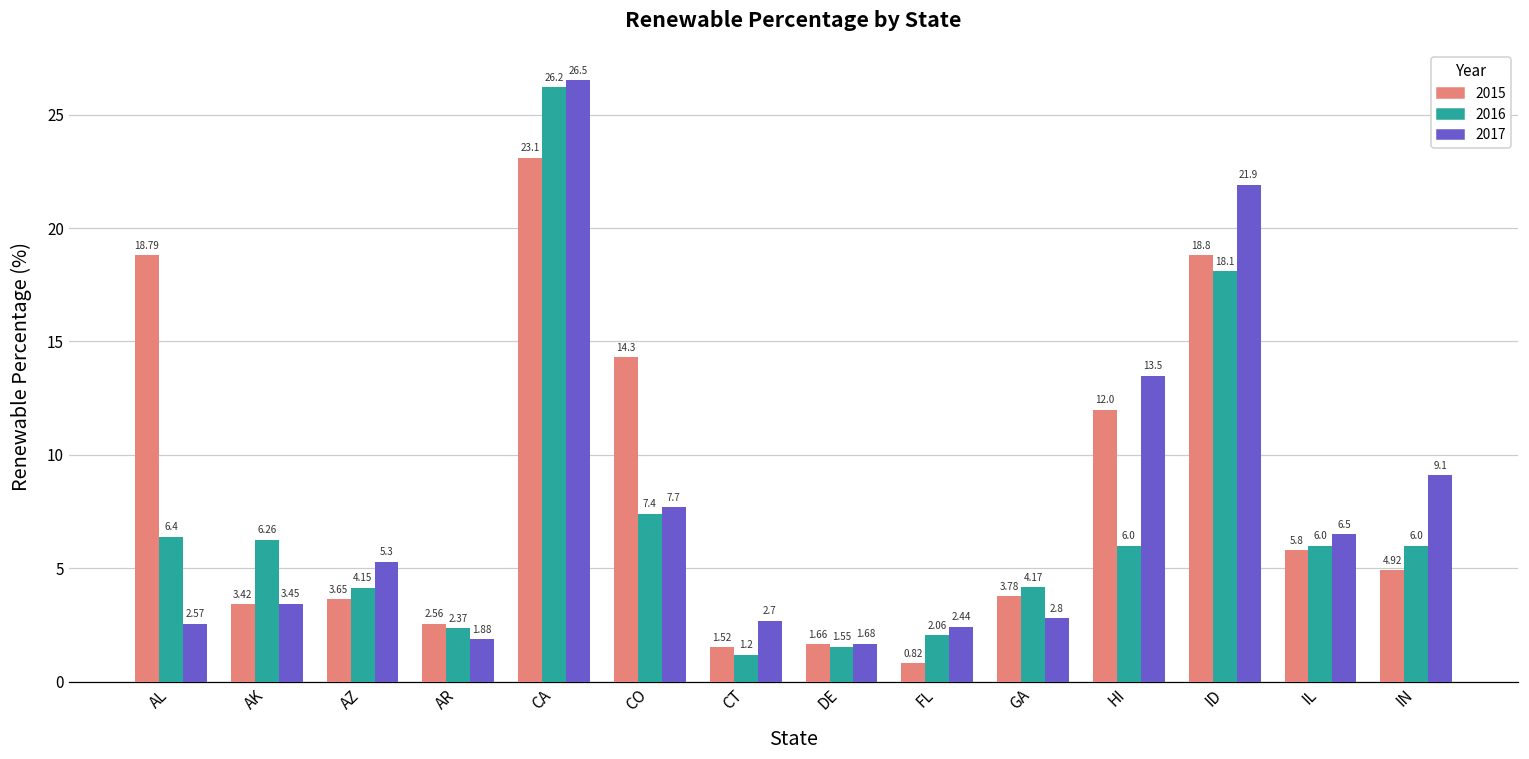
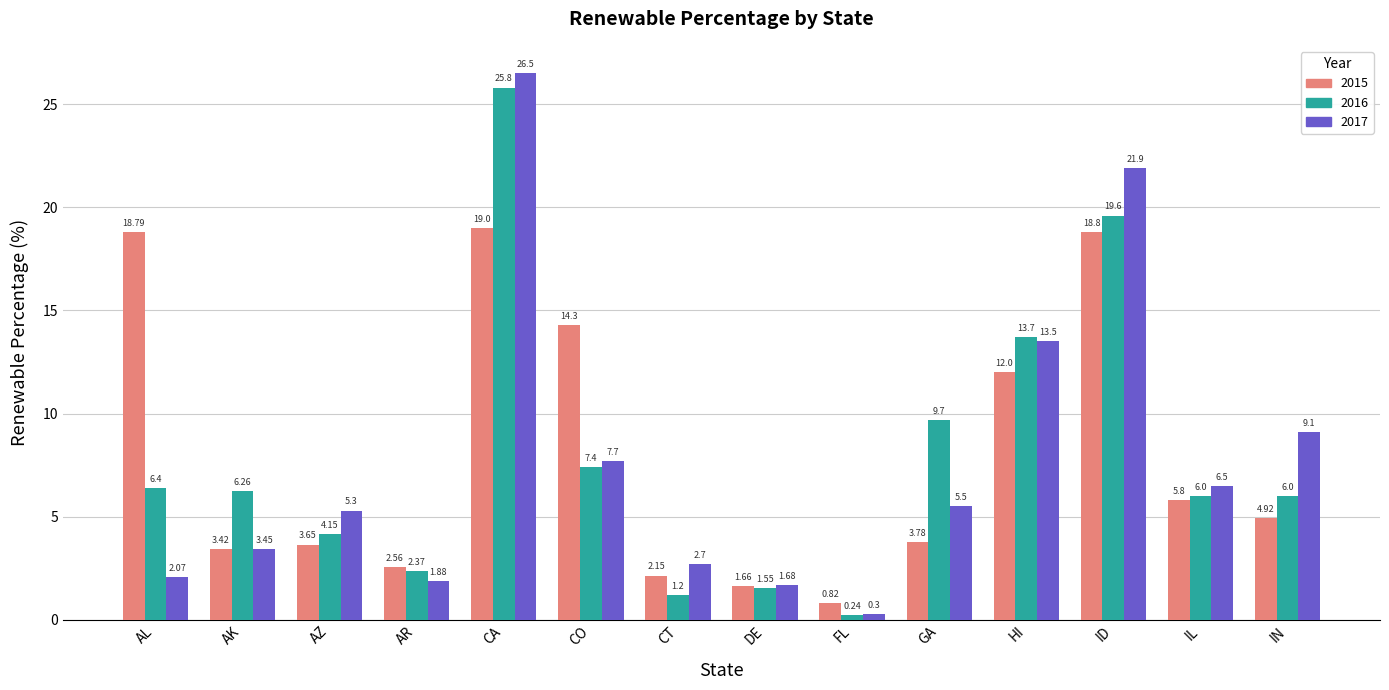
  {
    "2015": {
      "AL": 18.79,
      "AK": 3.42,
      "AZ": 3.65,
      "AR": 2.56,
-     "CA": 23.1,
+     "CA": 19.0,
      "CO": 14.3,
-     "CT": 1.52,
+     "CT": 2.15,
      "DE": 1.66,
      "FL": 0.82,
      "GA": 3.78,
      "HI": 12.0,
      "ID": 18.8,
      "IL": 5.8,
      "IN": 4.92
    },
    "2016": {
      "AL": 6.4,
      "AK": 6.26,
      "AZ": 4.15,
      "AR": 2.37,
-     "CA": 26.2,
+     "CA": 25.8,
      "CO": 7.4,
      "CT": 1.2,
      "DE": 1.55,
-     "FL": 2.06,
-     "GA": 4.17,
-     "HI": 6.0,
-     "ID": 18.1,
+     "FL": 0.24,
+     "GA": 9.7,
+     "HI": 13.7,
+     "ID": 19.6,
      "IL": 6.0,
      "IN": 6.0
    },
    "2017": {
-     "AL": 2.57,
+     "AL": 2.07,
      "AK": 3.45,
      "AZ": 5.3,
      "AR": 1.88,
      "CA": 26.5,
      "CO": 7.7,
      "CT": 2.7,
      "DE": 1.68,
-     "FL": 2.44,
-     "GA": 2.8,
+     "FL": 0.3,
+     "GA": 5.5,
      "HI": 13.5,
      "ID": 21.9,
      "IL": 6.5,
      "IN": 9.1
    }
  }
